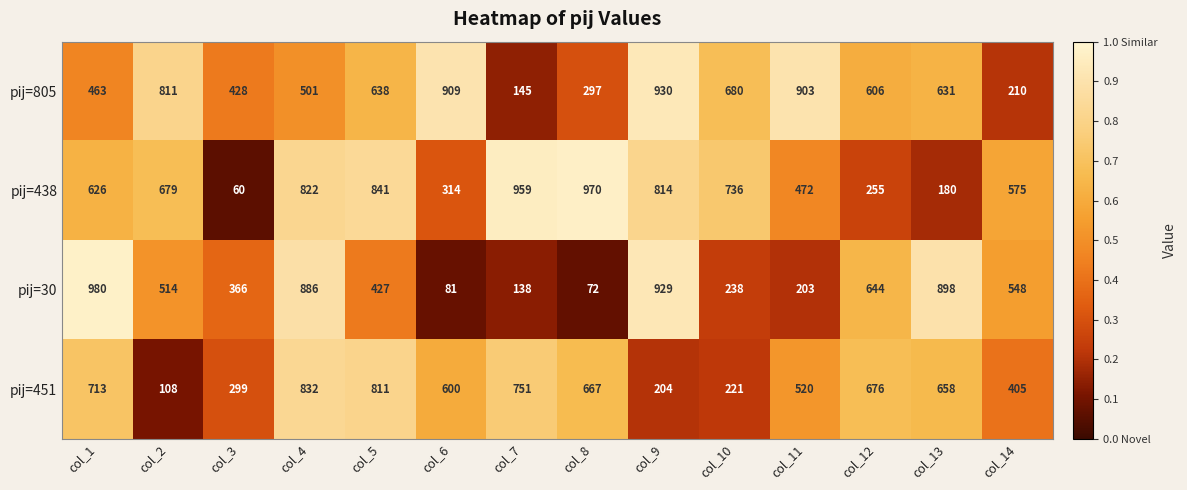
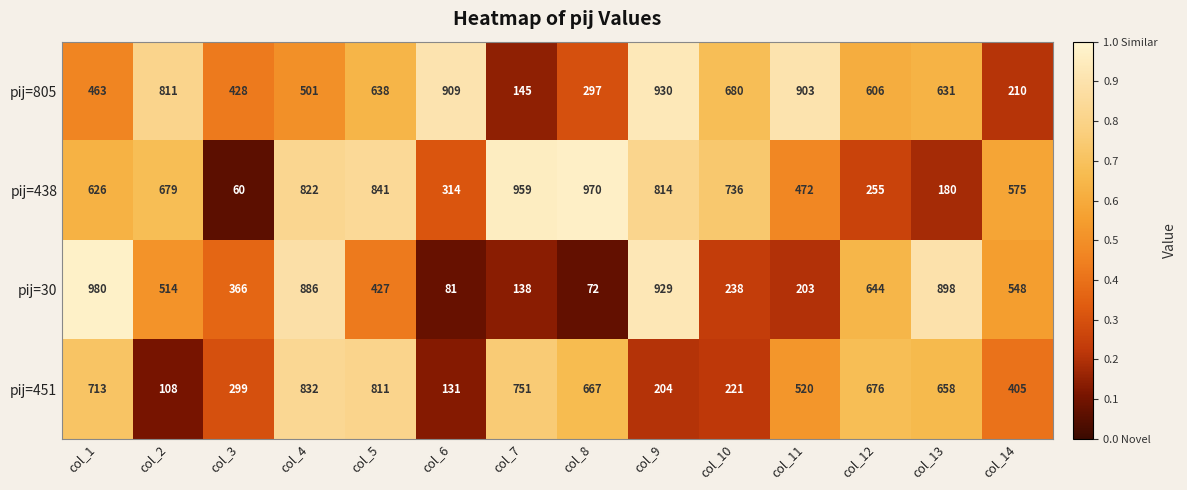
  {
    "pij=805": {
      "col_1": 463,
      "col_2": 811,
      "col_3": 428,
      "col_4": 501,
      "col_5": 638,
      "col_6": 909,
      "col_7": 145,
      "col_8": 297,
      "col_9": 930,
      "col_10": 680,
      "col_11": 903,
      "col_12": 606,
      "col_13": 631,
      "col_14": 210
    },
    "pij=438": {
      "col_1": 626,
      "col_2": 679,
      "col_3": 60,
      "col_4": 822,
      "col_5": 841,
      "col_6": 314,
      "col_7": 959,
      "col_8": 970,
      "col_9": 814,
      "col_10": 736,
      "col_11": 472,
      "col_12": 255,
      "col_13": 180,
      "col_14": 575
    },
    "pij=30": {
      "col_1": 980,
      "col_2": 514,
      "col_3": 366,
      "col_4": 886,
      "col_5": 427,
      "col_6": 81,
      "col_7": 138,
      "col_8": 72,
      "col_9": 929,
      "col_10": 238,
      "col_11": 203,
      "col_12": 644,
      "col_13": 898,
      "col_14": 548
    },
    "pij=451": {
      "col_1": 713,
      "col_2": 108,
      "col_3": 299,
      "col_4": 832,
      "col_5": 811,
-     "col_6": 600,
+     "col_6": 131,
      "col_7": 751,
      "col_8": 667,
      "col_9": 204,
      "col_10": 221,
      "col_11": 520,
      "col_12": 676,
      "col_13": 658,
      "col_14": 405
    }
  }
